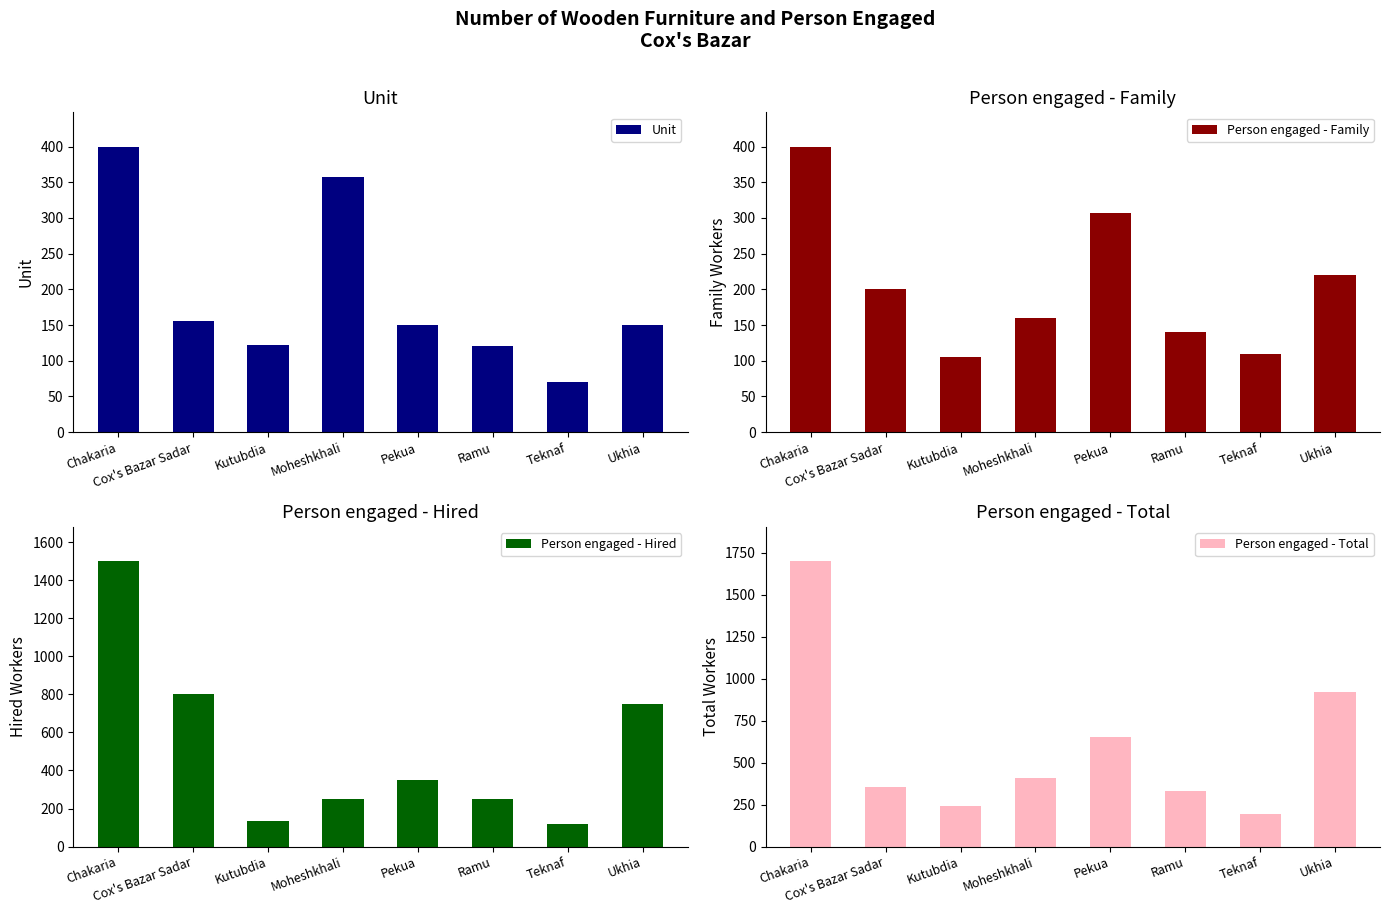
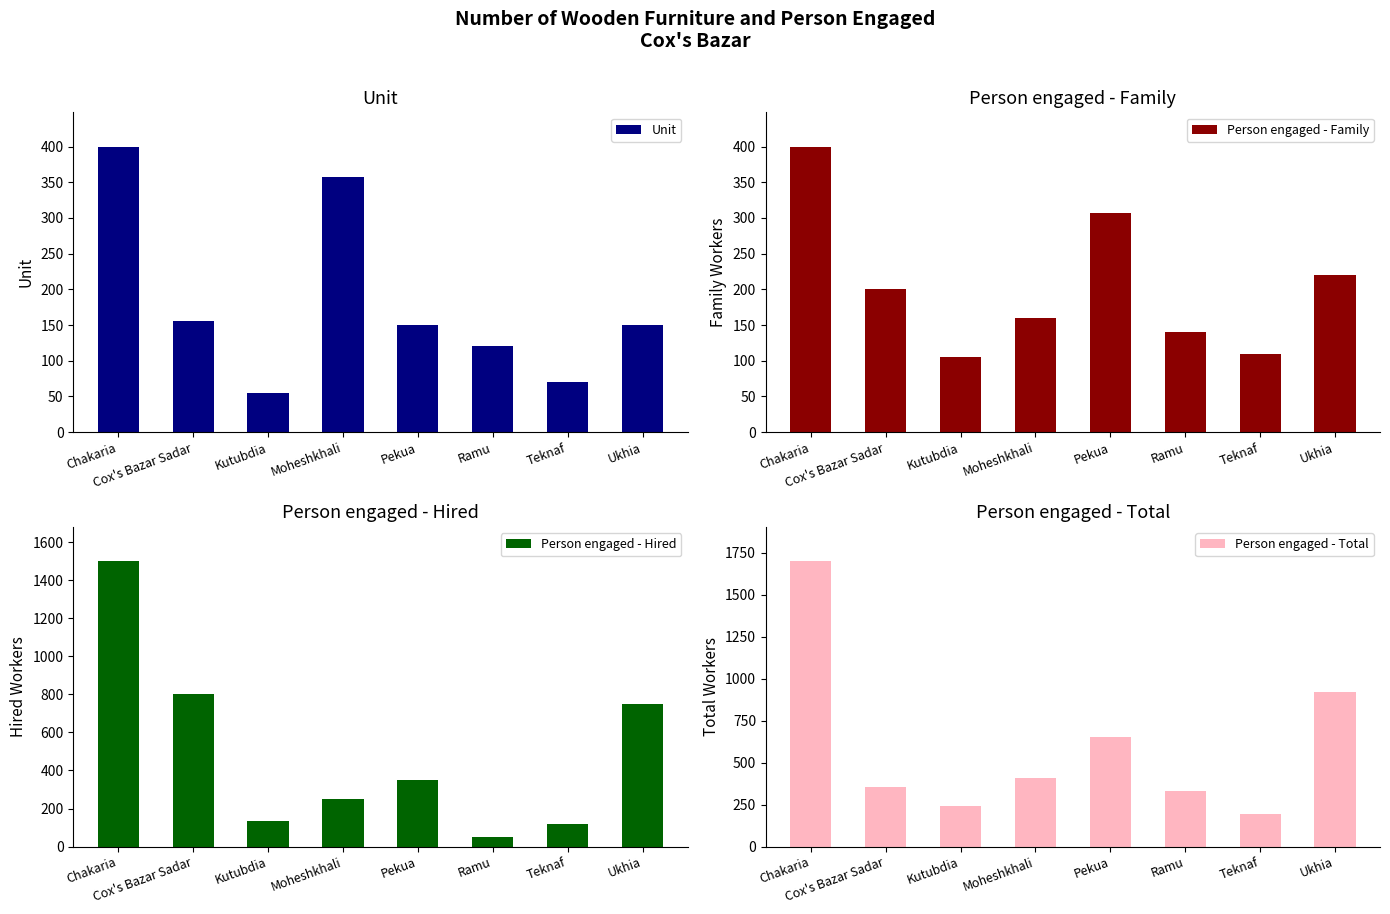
  {
    "Unit": {
      "Chakaria": 400,
      "Cox's Bazar Sadar": 160,
-     "Kutubdia": 120,
+     "Kutubdia": 60,
      "Moheshkhali": 360,
      "Pekua": 150,
      "Ramu": 120,
      "Teknaf": 70,
      "Ukhia": 150
    },
    "Person engaged - Family": {
      "Chakaria": 400,
      "Cox's Bazar Sadar": 200,
      "Kutubdia": 110,
      "Moheshkhali": 160,
      "Pekua": 310,
      "Ramu": 140,
      "Teknaf": 110,
      "Ukhia": 220
    },
    "Person engaged - Hired": {
      "Chakaria": 1500,
      "Cox's Bazar Sadar": 800,
      "Kutubdia": 140,
      "Moheshkhali": 250,
      "Pekua": 350,
-     "Ramu": 250,
+     "Ramu": 50,
      "Teknaf": 120,
      "Ukhia": 750
    },
    "Person engaged - Total": {
      "Chakaria": 1700,
      "Cox's Bazar Sadar": 360,
      "Kutubdia": 240,
      "Moheshkhali": 410,
      "Pekua": 650,
      "Ramu": 330,
      "Teknaf": 190,
      "Ukhia": 920
    }
  }
